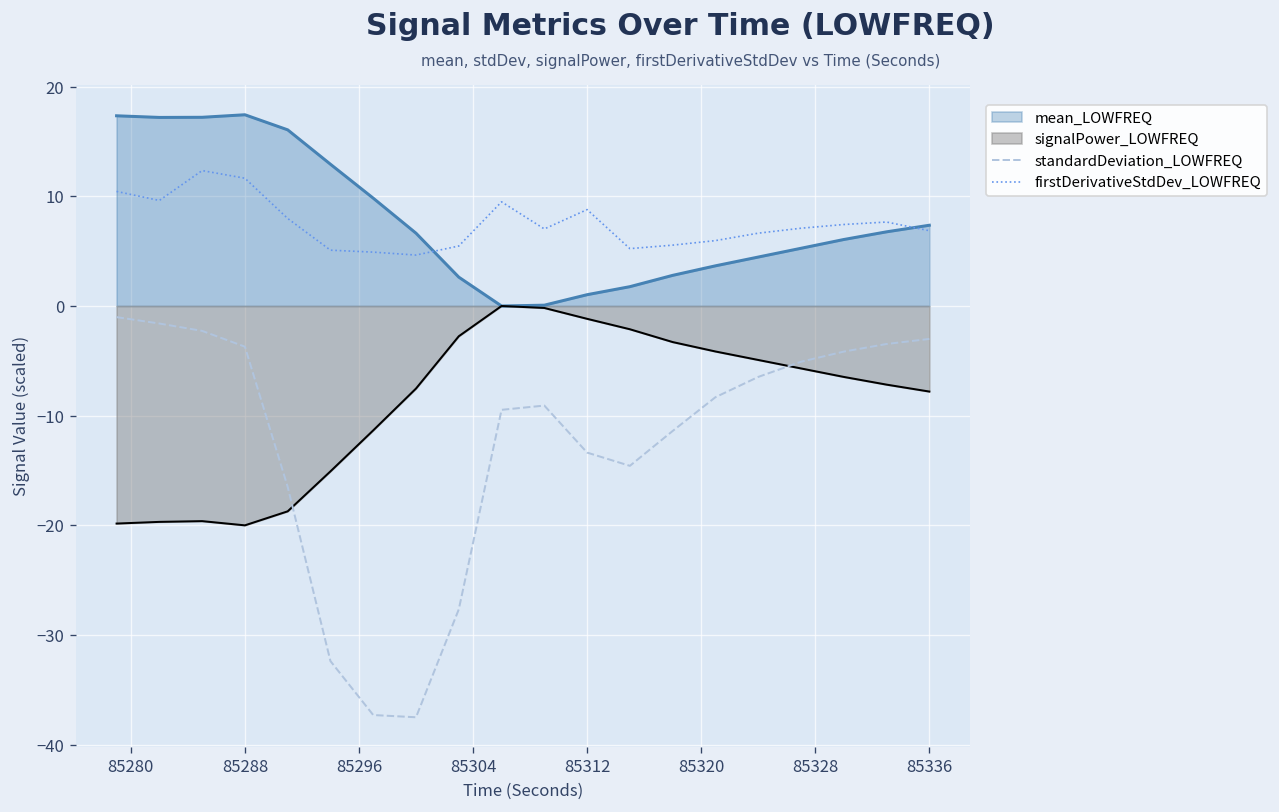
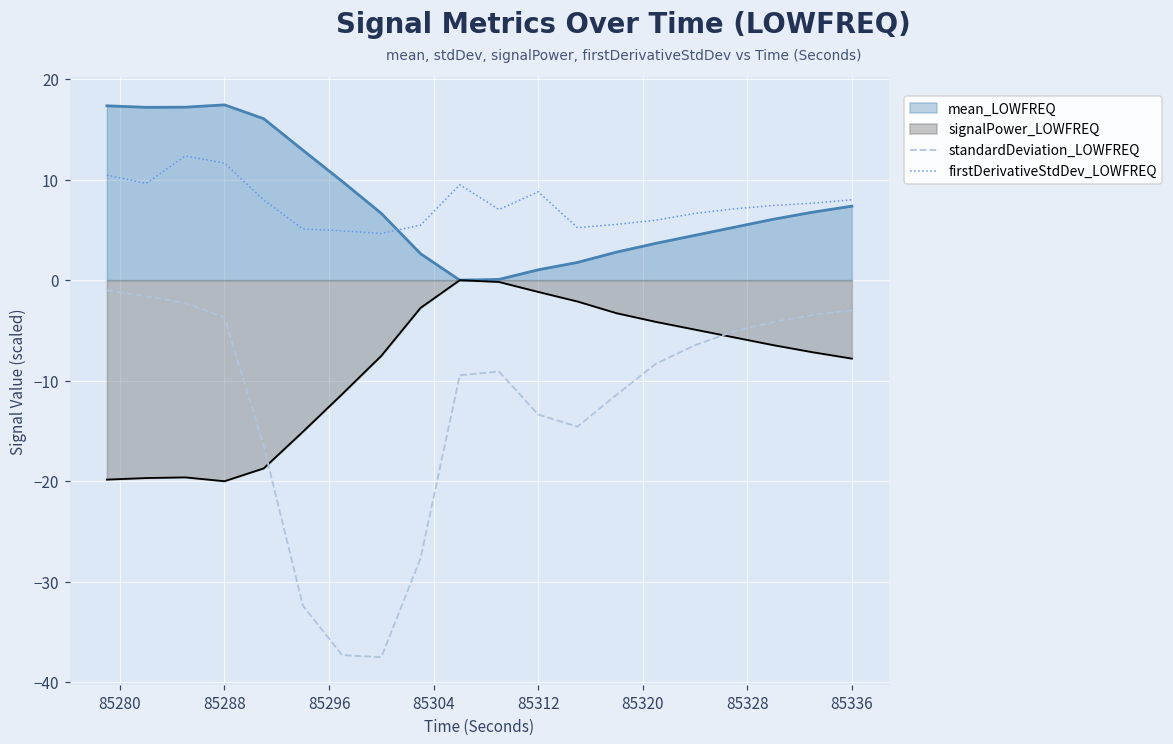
  {
    "firstDerivativeStdDev_LOWFREQ": {
      "85288": 12,
      "85312": 9,
-     "85336": 7
+     "85336": 8
    }
  }
